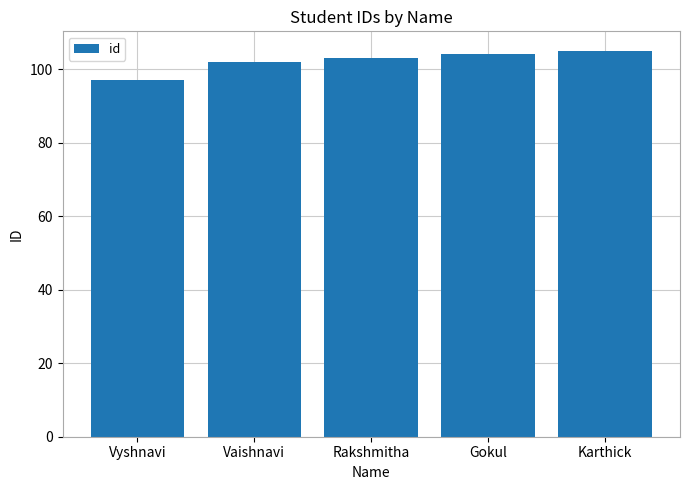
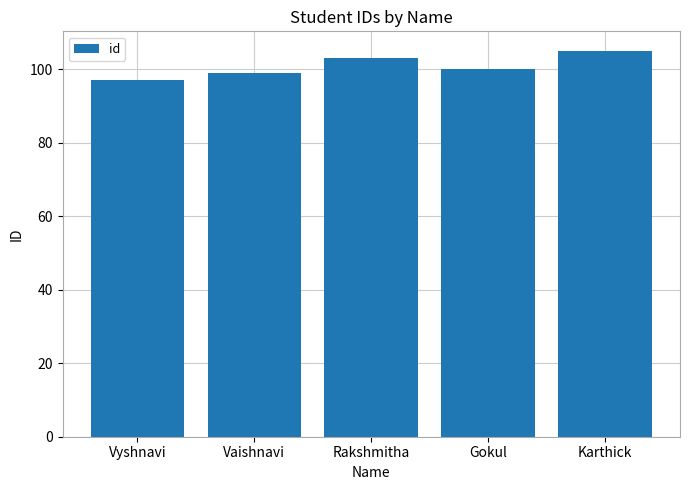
  {
    "Vyshnavi": 97,
-   "Vaishnavi": 102,
+   "Vaishnavi": 99,
    "Rakshmitha": 103,
-   "Gokul": 104,
+   "Gokul": 100,
    "Karthick": 105
  }
